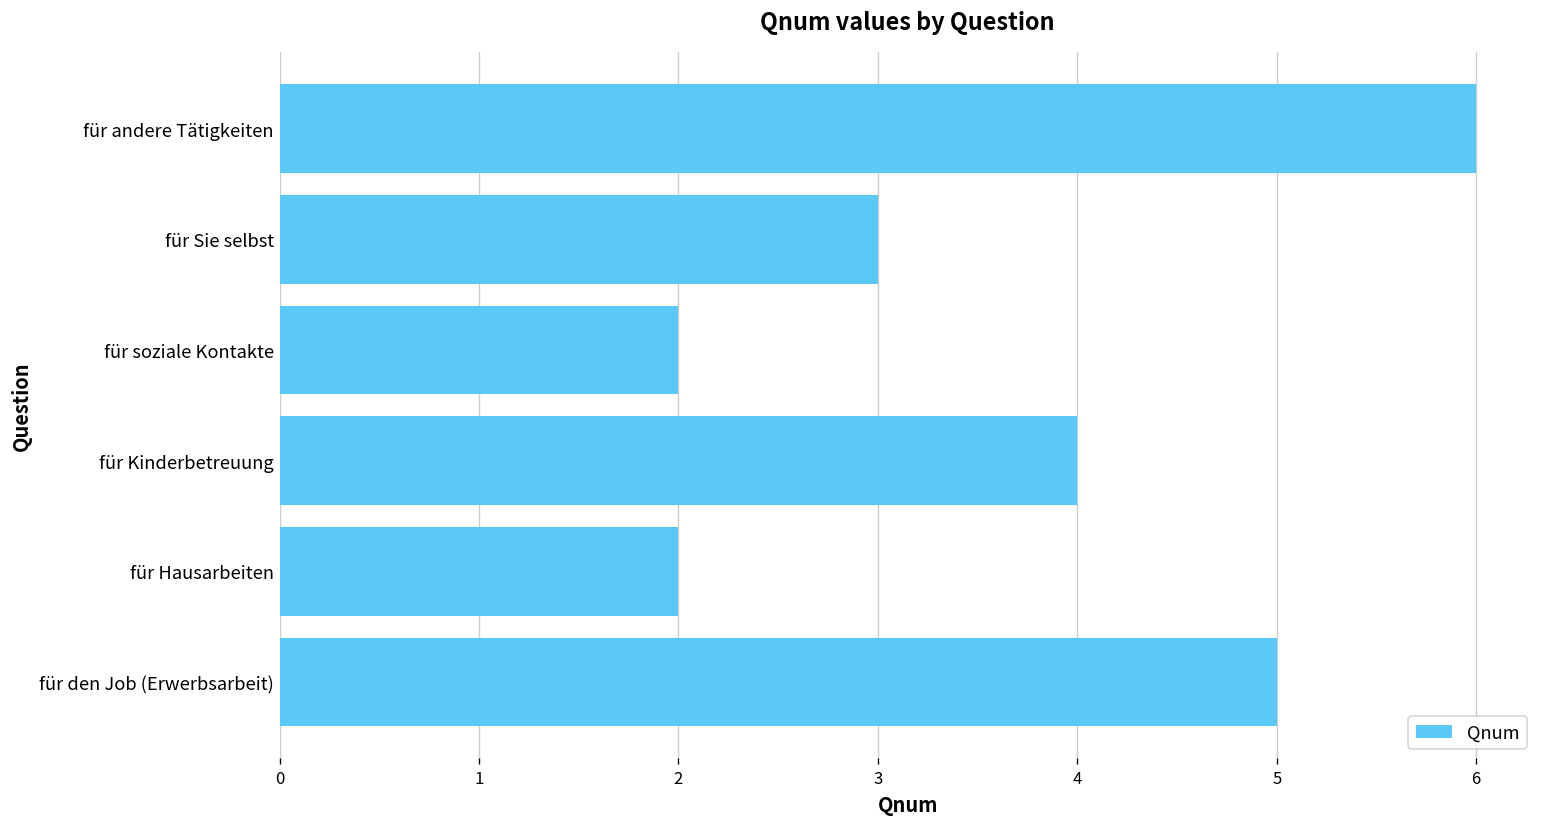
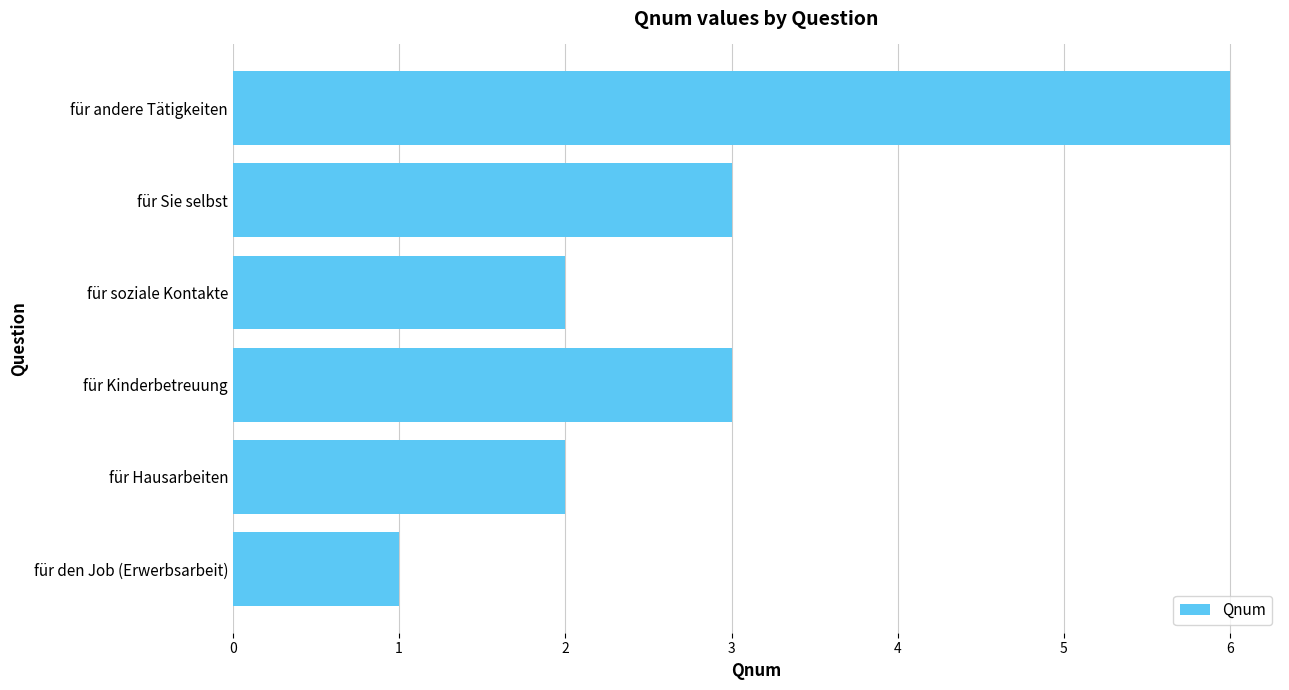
  {
    "für andere Tätigkeiten": 6,
    "für Sie selbst": 3,
    "für soziale Kontakte": 2,
-   "für Kinderbetreuung": 4,
+   "für Kinderbetreuung": 3,
    "für Hausarbeiten": 2,
-   "für den Job (Erwerbsarbeit)": 5
+   "für den Job (Erwerbsarbeit)": 1
  }
